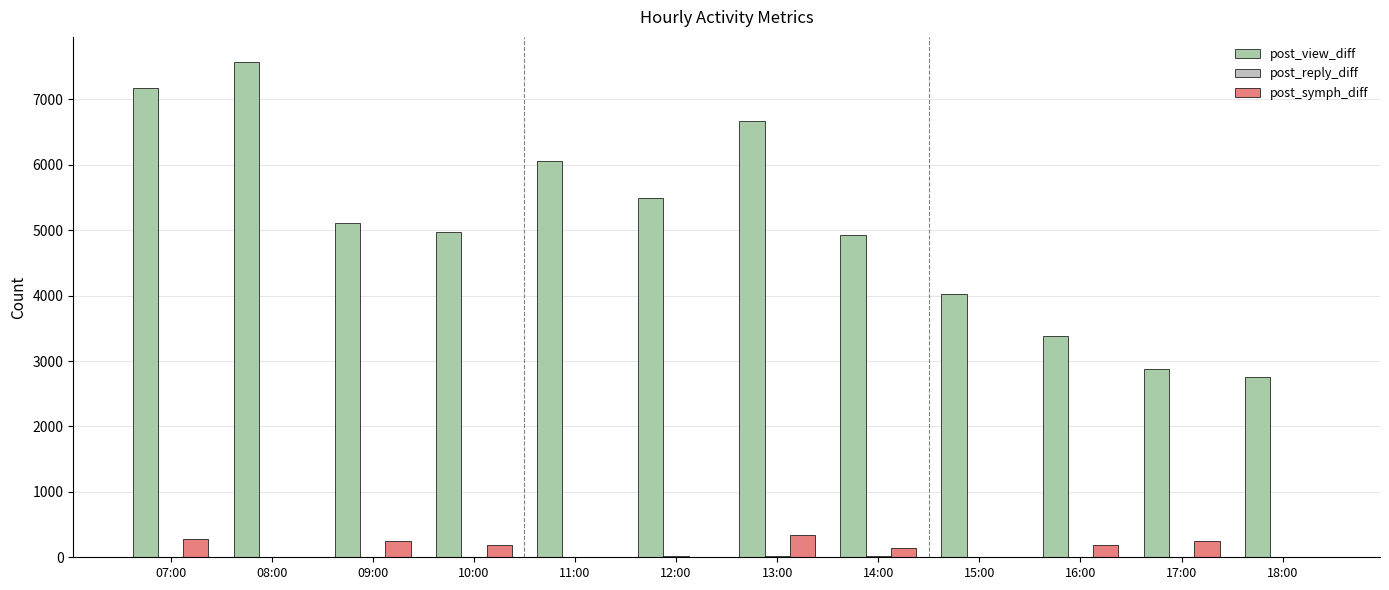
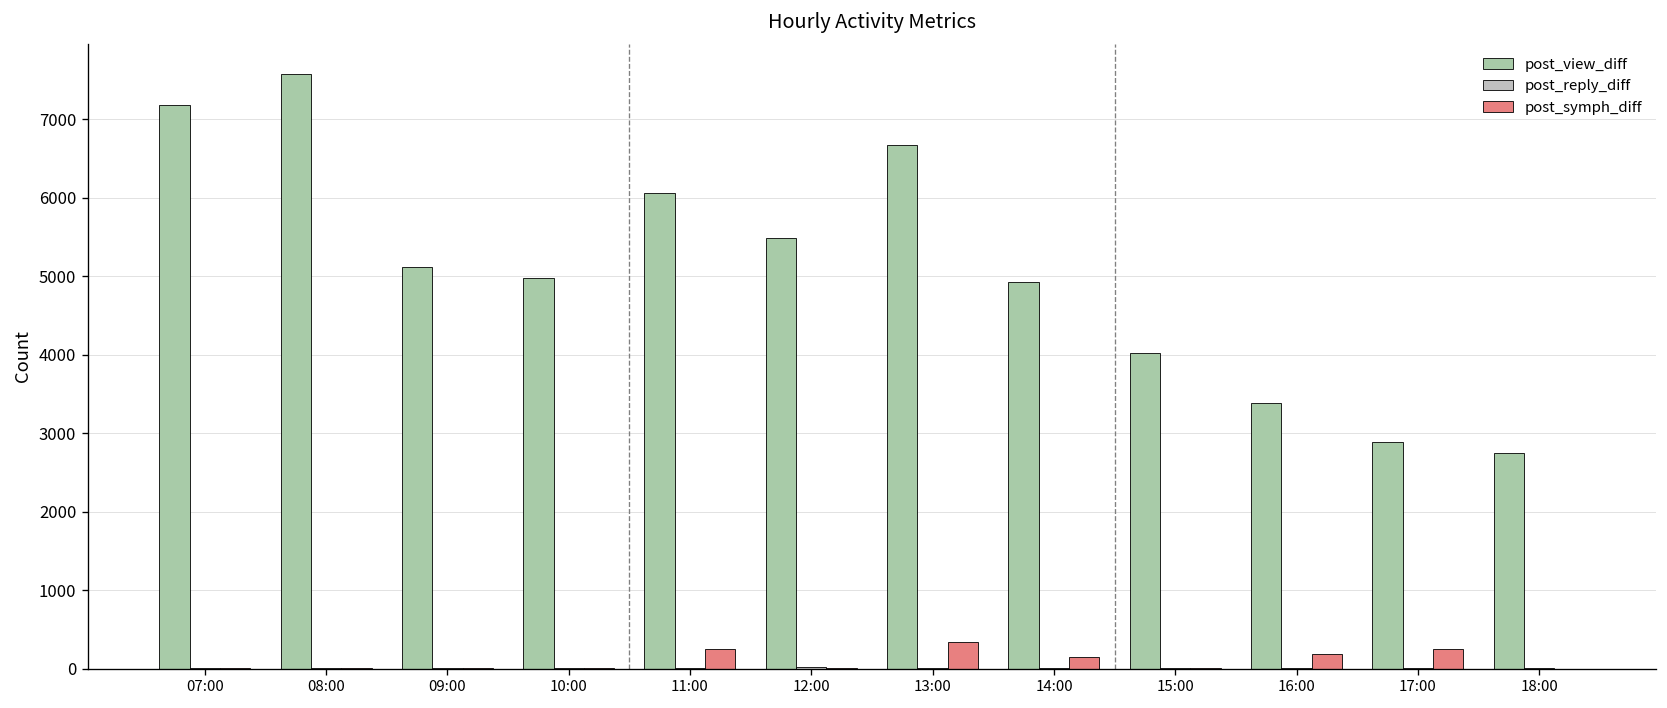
  {
    "post_symph_diff": {
-     "07:00": 300,
-     "09:00": 300,
-     "10:00": 200,
-     "11:00": 0,
+     "07:00": 0,
+     "09:00": 0,
+     "10:00": 0,
+     "11:00": 200,
      "13:00": 300,
      "14:00": 100,
      "16:00": 200,
      "17:00": 300
    }
  }
